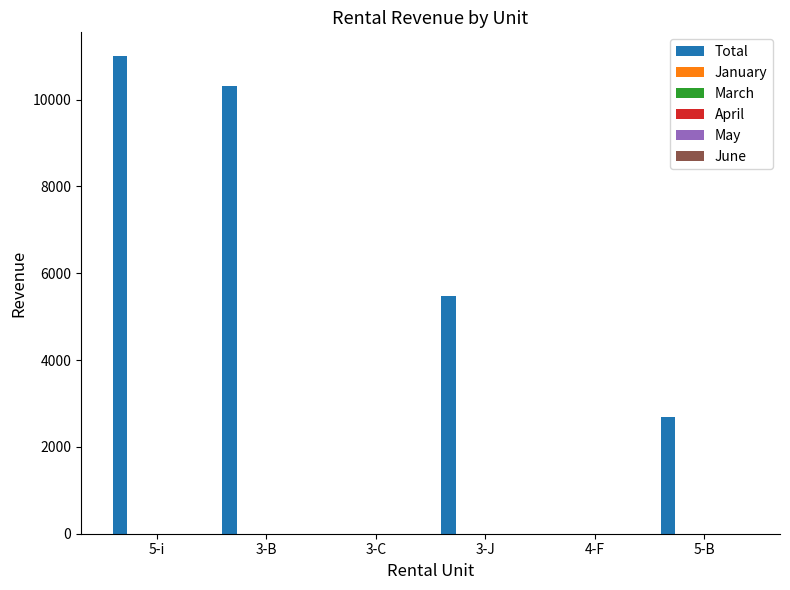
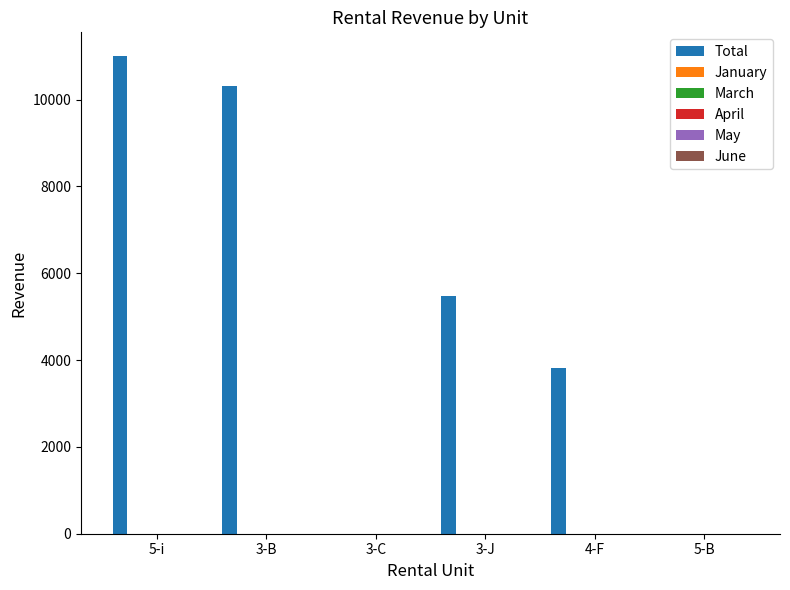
  {
    "Total": {
      "5-i": 11000,
      "3-B": 10300,
      "3-C": 0,
      "3-J": 5500,
-     "4-F": 0,
-     "5-B": 2700
+     "4-F": 3800,
+     "5-B": 0
    },
    "January": {
      "5-i": 0,
      "3-B": 0,
      "3-C": 0,
      "3-J": 0,
      "4-F": 0,
      "5-B": 0
    },
    "March": {
      "5-i": 0,
      "3-B": 0,
      "3-C": 0,
      "3-J": 0,
      "4-F": 0,
      "5-B": 0
    },
    "April": {
      "5-i": 0,
      "3-B": 0,
      "3-C": 0,
      "3-J": 0,
      "4-F": 0,
      "5-B": 0
    },
    "May": {
      "5-i": 0,
      "3-B": 0,
      "3-C": 0,
      "3-J": 0,
      "4-F": 0,
      "5-B": 0
    },
    "June": {
      "5-i": 0,
      "3-B": 0,
      "3-C": 0,
      "3-J": 0,
      "4-F": 0,
      "5-B": 0
    }
  }
